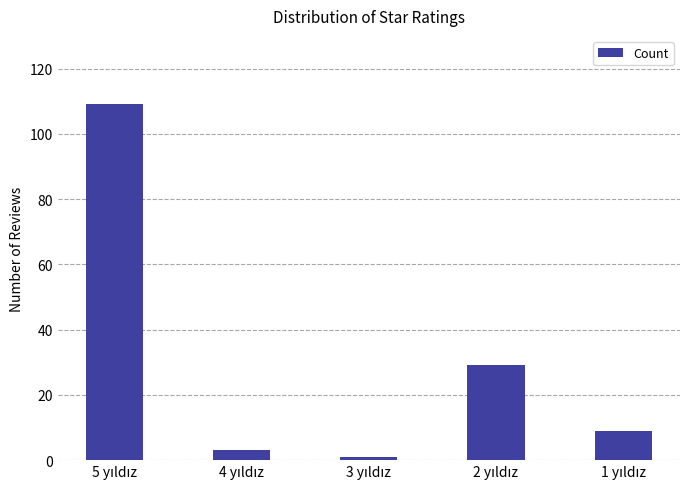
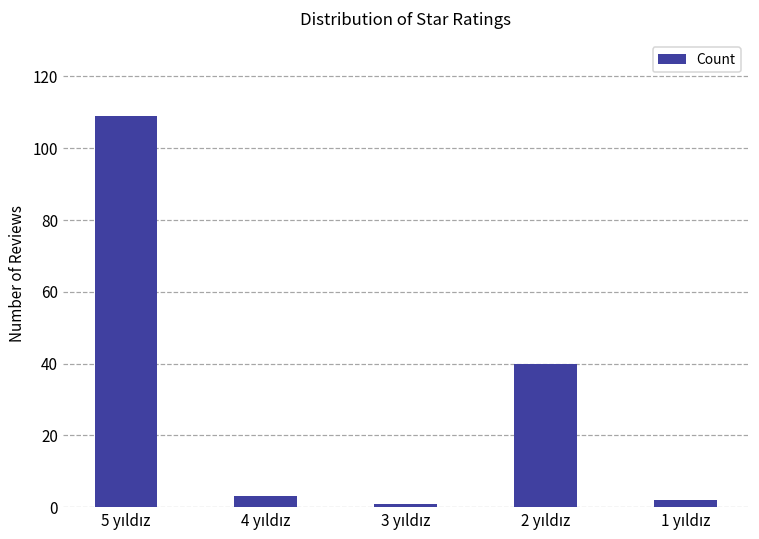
  {
    "5 yıldız": 109,
    "4 yıldız": 3,
    "3 yıldız": 1,
-   "2 yıldız": 29,
-   "1 yıldız": 9
+   "2 yıldız": 40,
+   "1 yıldız": 2
  }
